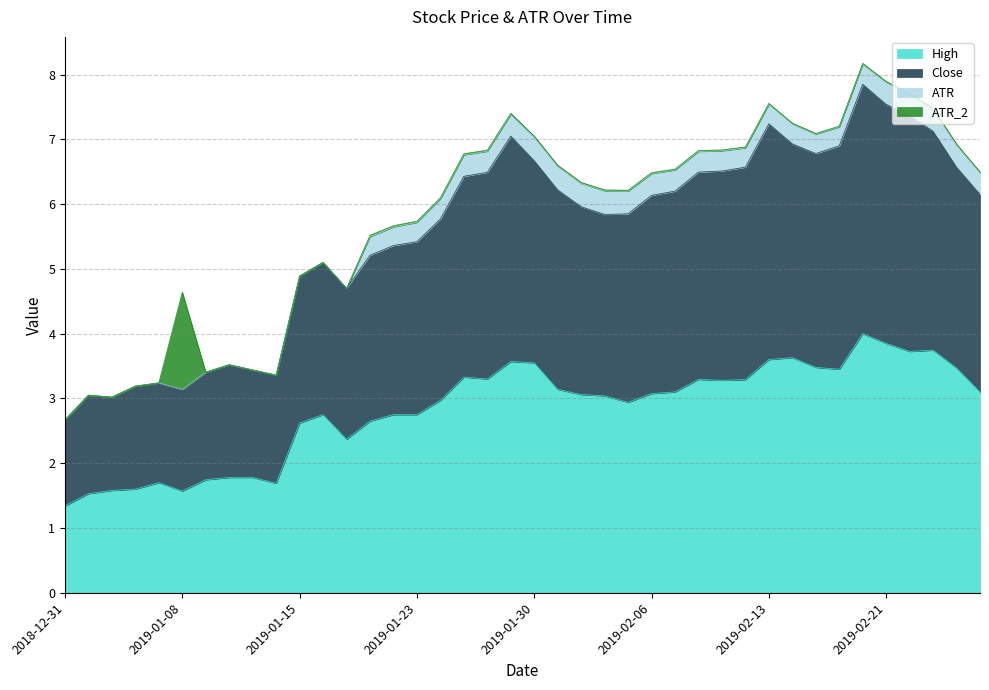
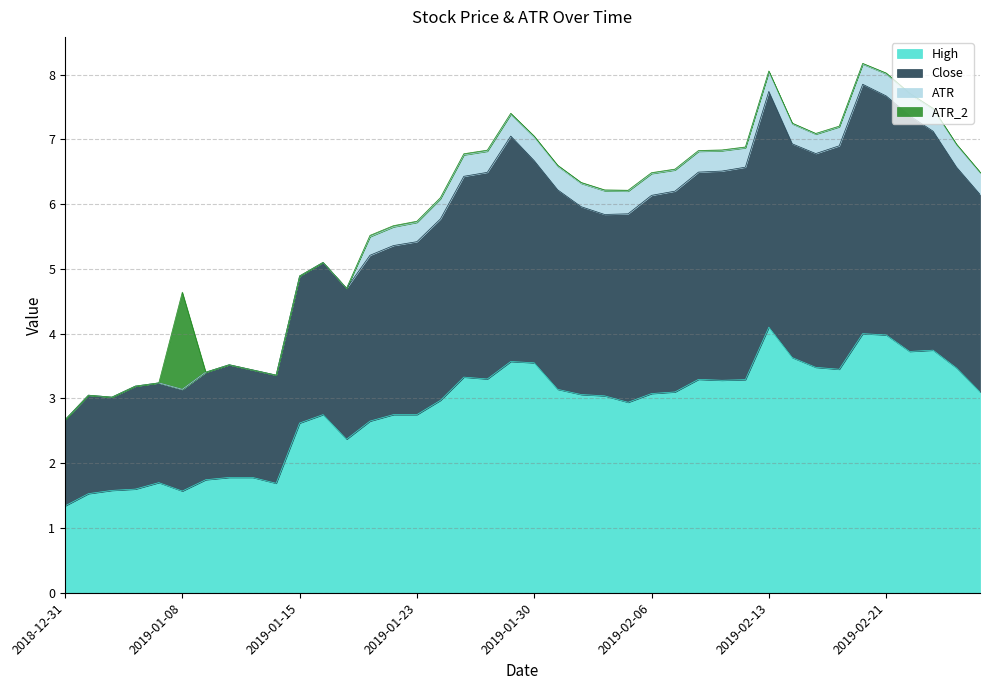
  {
    "High": {
      "2018-12-31": 1.3,
      "2019-01-08": 1.6,
      "2019-01-15": 2.6,
      "2019-01-23": 2.8,
      "2019-01-30": 3.6,
      "2019-02-06": 3.1,
-     "2019-02-13": 3.6,
-     "2019-02-21": 3.9
+     "2019-02-13": 4.1,
+     "2019-02-21": 4.0
    },
    "Close": {
      "2019-01-23": 2.7,
      "2019-01-30": 3.1,
      "2019-02-06": 3.1,
      "2019-02-13": 3.6,
      "2019-02-21": 3.7
    },
    "ATR_2": {
      "2019-01-08": 1.5
    }
  }
